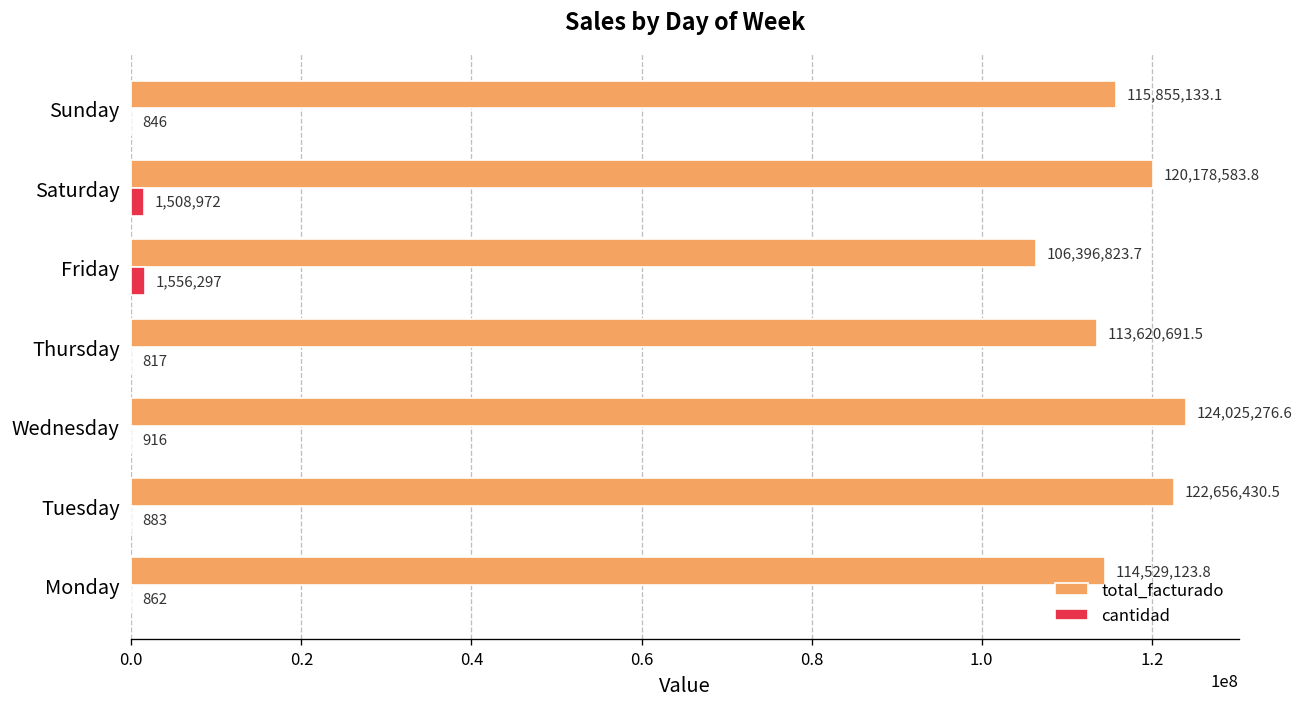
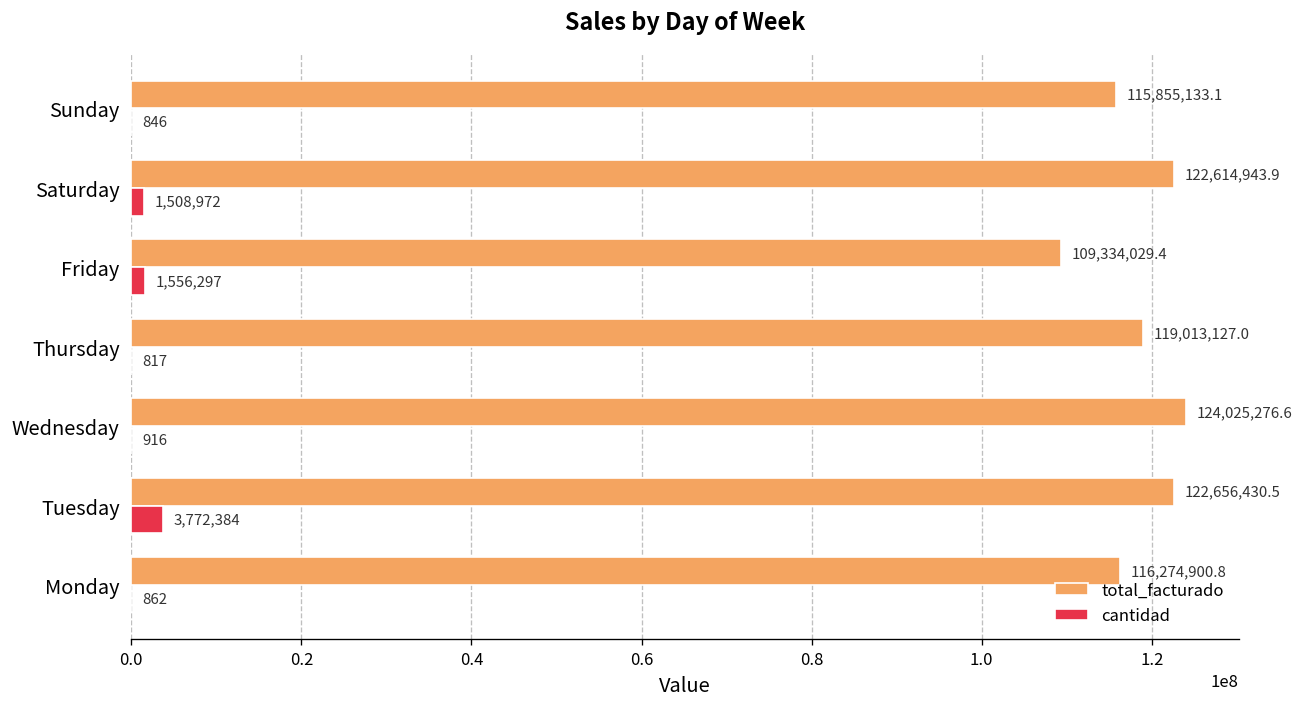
  {
    "total_facturado": {
      "Sunday": "115,855,133.1",
-     "Saturday": "120,178,583.8",
-     "Friday": "106,396,823.7",
-     "Thursday": "113,620,691.5",
+     "Saturday": "122,614,943.9",
+     "Friday": "109,334,029.4",
+     "Thursday": "119,013,127.0",
      "Wednesday": "124,025,276.6",
      "Tuesday": "122,656,430.5",
-     "Monday": "114,529,123.8"
+     "Monday": "116,274,900.8"
    },
    "cantidad": {
      "Sunday": "846",
      "Saturday": "1,508,972",
      "Friday": "1,556,297",
      "Thursday": "817",
      "Wednesday": "916",
-     "Tuesday": "883",
+     "Tuesday": "3,772,384",
      "Monday": "862"
    }
  }
